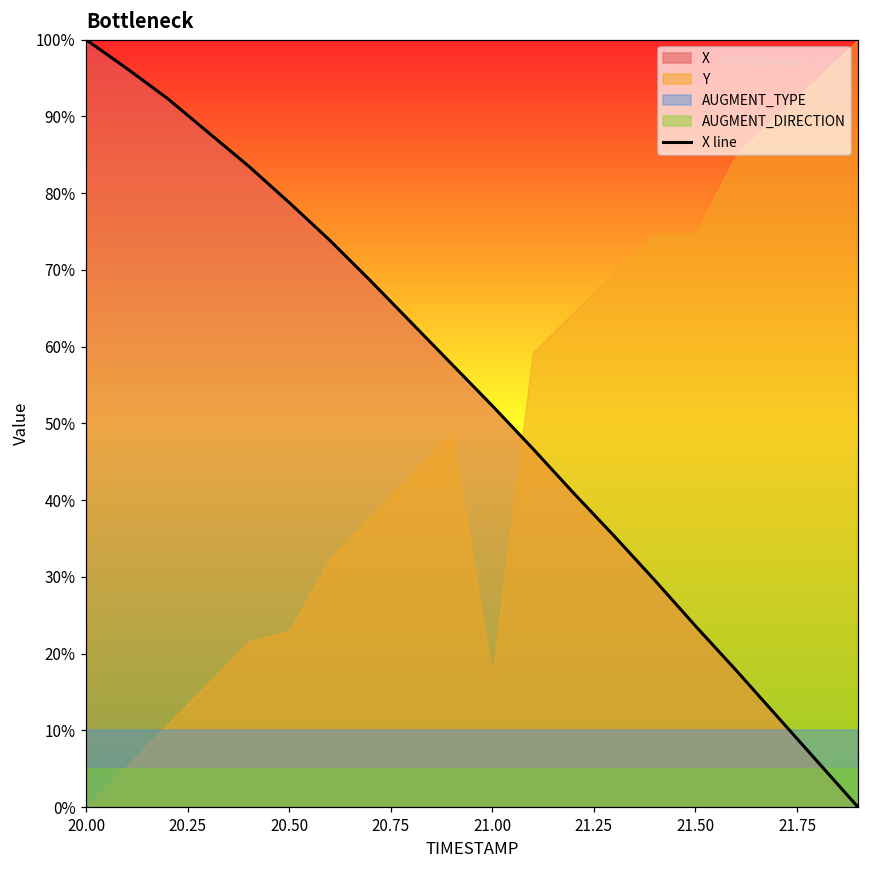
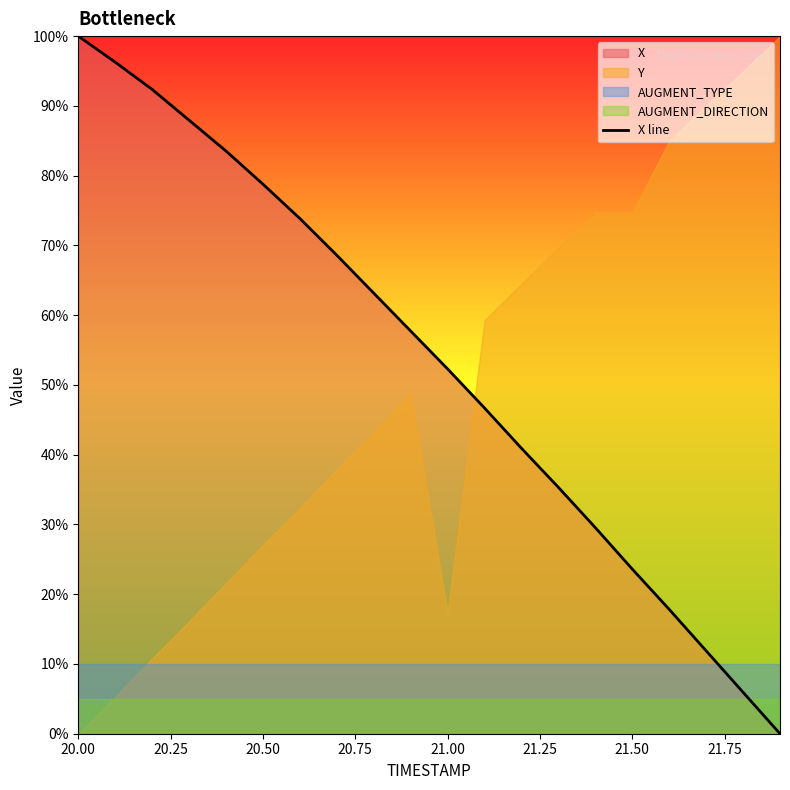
  {
    "X": {
      "20.00": "100%",
      "20.50": "79%",
      "21.00": "52%",
      "21.50": "24%"
    },
    "Y": {
      "20.00": "0%",
-     "20.50": "23%",
+     "20.50": "27%",
      "21.00": "17%",
      "21.50": "75%"
    },
    "AUGMENT_TYPE": {
      "20.00": "10%",
      "20.50": "10%",
      "21.00": "10%",
      "21.50": "10%"
    },
    "AUGMENT_DIRECTION": {
      "20.00": "5%",
      "20.50": "5%",
      "21.00": "5%",
      "21.50": "5%"
    }
  }
